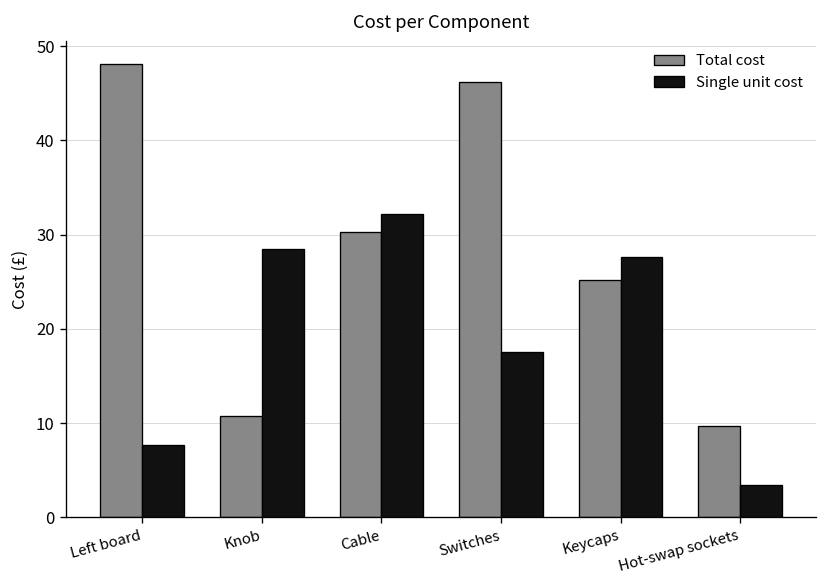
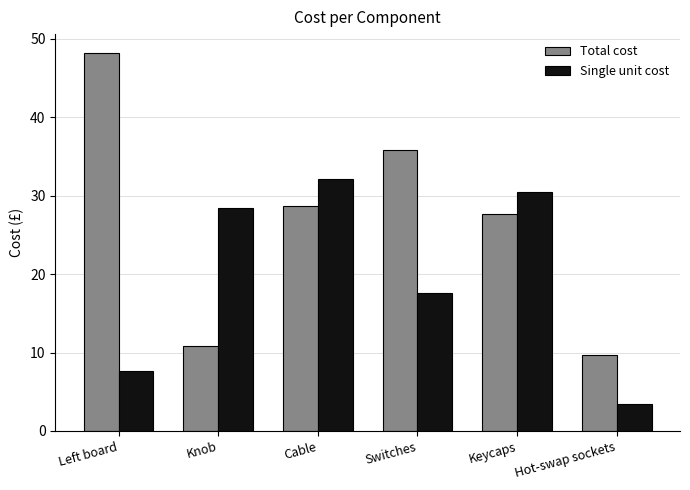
  {
    "Total cost": {
      "Left board": 48,
      "Knob": 11,
-     "Cable": 30,
-     "Switches": 46,
-     "Keycaps": 25,
+     "Cable": 29,
+     "Switches": 36,
+     "Keycaps": 28,
      "Hot-swap sockets": 10
    },
    "Single unit cost": {
      "Left board": 8,
      "Knob": 28,
      "Cable": 32,
      "Switches": 18,
-     "Keycaps": 28,
+     "Keycaps": 30,
      "Hot-swap sockets": 3
    }
  }
